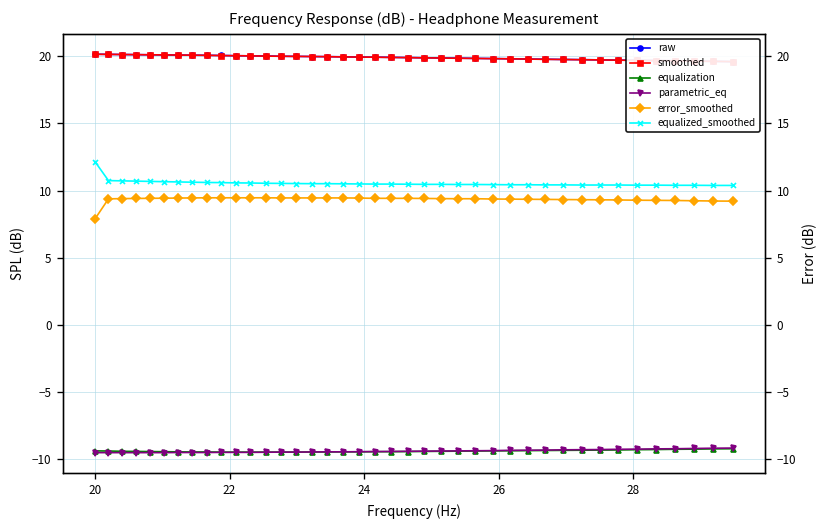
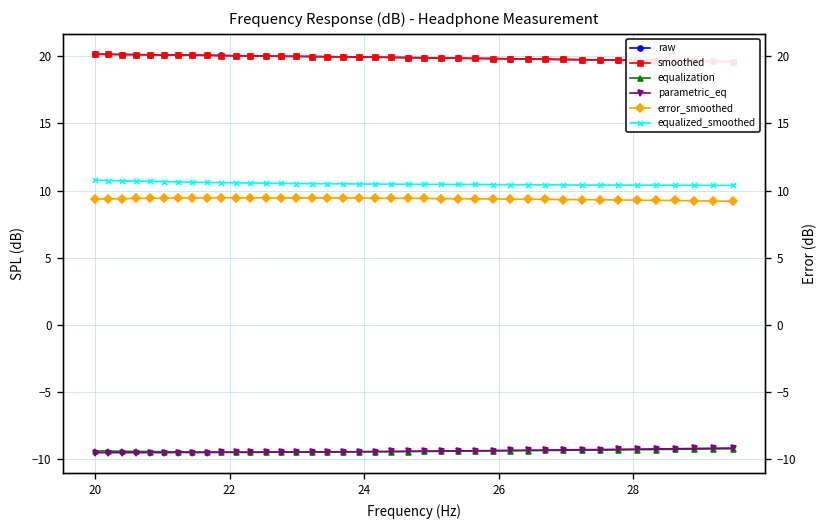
  {
    "error_smoothed": {
-     "20": 7.9
+     "20": 9.4
    },
    "equalized_smoothed": {
-     "20": 12.2
+     "20": 10.8
    }
  }
